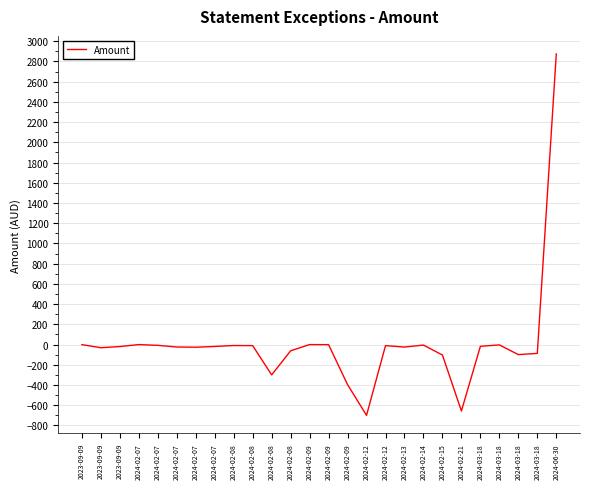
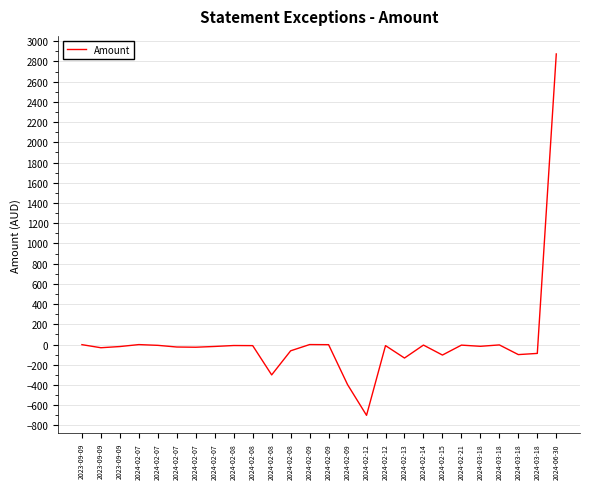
  {
-   "2024-02-13": -20,
+   "2024-02-13": -130,
    "2024-02-14": -10,
    "2024-02-15": -100,
-   "2024-02-21": -660,
+   "2024-02-21": -10,
    "2024-06-30": 2870
  }
